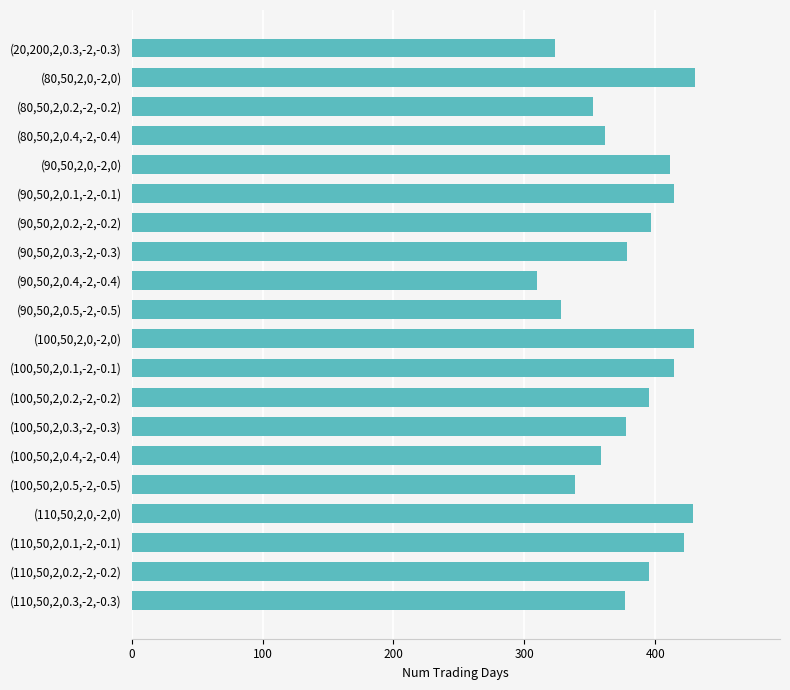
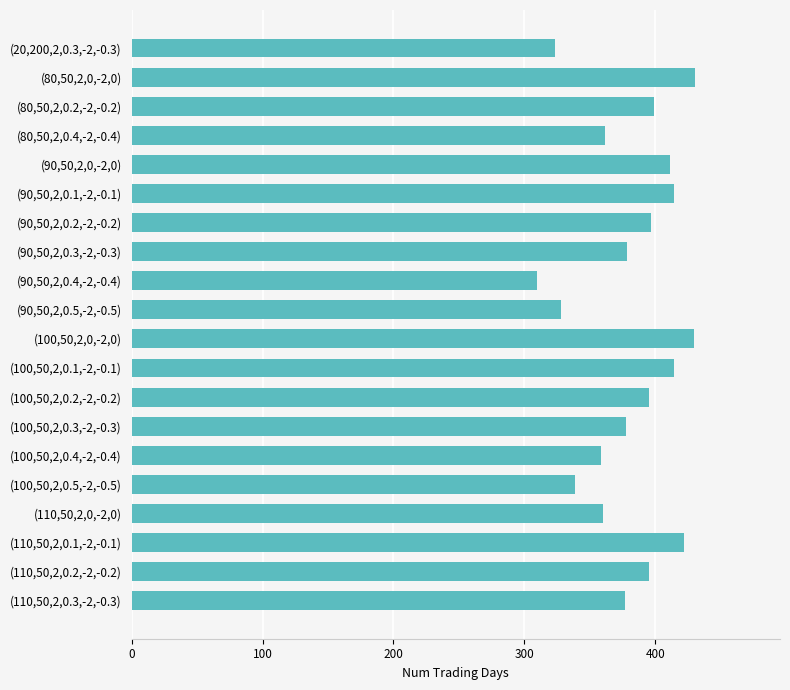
  {
    "(20,200,2,0.3,-2,-0.3)": 323,
    "(80,50,2,0,-2,0)": 431,
-   "(80,50,2,0.2,-2,-0.2)": 352,
+   "(80,50,2,0.2,-2,-0.2)": 399,
    "(80,50,2,0.4,-2,-0.4)": 361,
    "(90,50,2,0,-2,0)": 411,
    "(90,50,2,0.1,-2,-0.1)": 415,
    "(90,50,2,0.2,-2,-0.2)": 397,
    "(90,50,2,0.3,-2,-0.3)": 378,
    "(90,50,2,0.4,-2,-0.4)": 309,
    "(90,50,2,0.5,-2,-0.5)": 328,
    "(100,50,2,0,-2,0)": 429,
    "(100,50,2,0.1,-2,-0.1)": 414,
    "(100,50,2,0.2,-2,-0.2)": 396,
    "(100,50,2,0.3,-2,-0.3)": 377,
    "(100,50,2,0.4,-2,-0.4)": 359,
    "(100,50,2,0.5,-2,-0.5)": 338,
-   "(110,50,2,0,-2,0)": 429,
+   "(110,50,2,0,-2,0)": 360,
    "(110,50,2,0.1,-2,-0.1)": 422,
    "(110,50,2,0.2,-2,-0.2)": 395,
    "(110,50,2,0.3,-2,-0.3)": 377
  }
